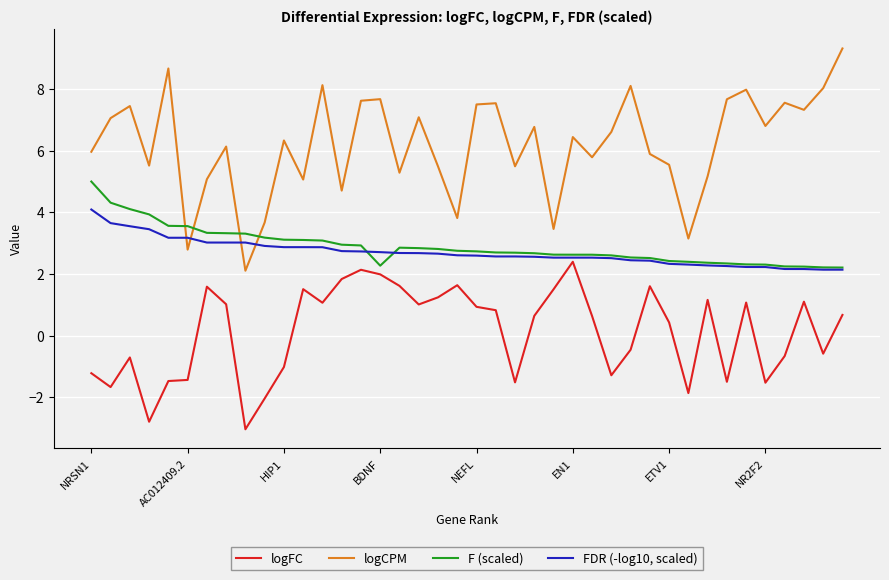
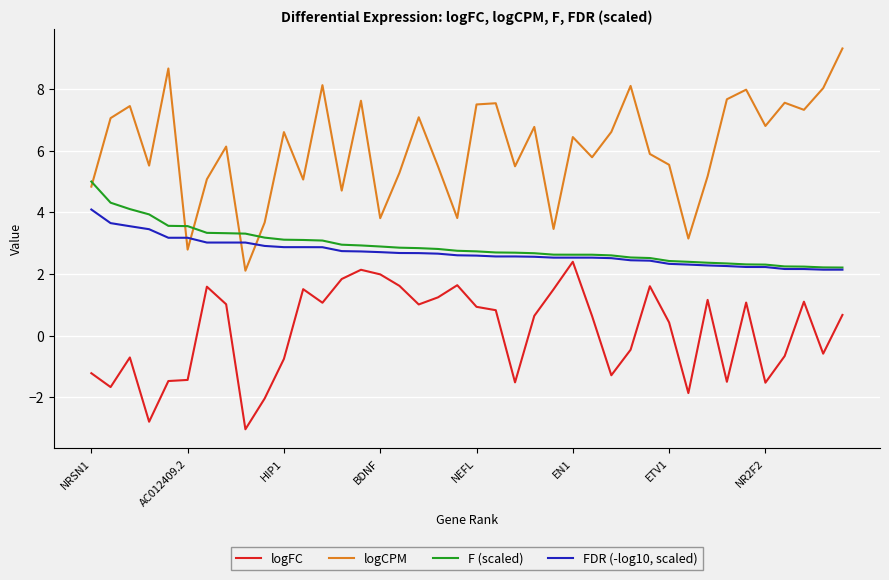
  {
    "logFC": {
      "NRSN1": -1.2,
      "AC012409.2": -1.4,
-     "HIP1": -1.0,
+     "HIP1": -0.8,
      "BDNF": 2.0,
      "NEFL": 0.9,
      "EN1": 2.4,
      "ETV1": 0.4,
      "NR2F2": -1.5
    },
    "logCPM": {
-     "NRSN1": 6.0,
+     "NRSN1": 4.8,
      "AC012409.2": 2.8,
-     "HIP1": 6.3,
-     "BDNF": 7.7,
+     "HIP1": 6.6,
+     "BDNF": 3.8,
      "NEFL": 7.5,
      "EN1": 6.4,
      "ETV1": 5.5,
      "NR2F2": 6.8
    },
    "F (scaled)": {
      "NRSN1": 5.0,
      "AC012409.2": 3.6,
      "HIP1": 3.1,
-     "BDNF": 2.3,
+     "BDNF": 2.9,
      "NEFL": 2.7,
      "EN1": 2.6,
      "ETV1": 2.4
    },
    "FDR (-log10, scaled)": {
      "NRSN1": 4.1,
      "AC012409.2": 3.2,
      "HIP1": 2.9,
      "BDNF": 2.7,
      "NEFL": 2.6,
      "EN1": 2.5,
      "ETV1": 2.3
    }
  }
